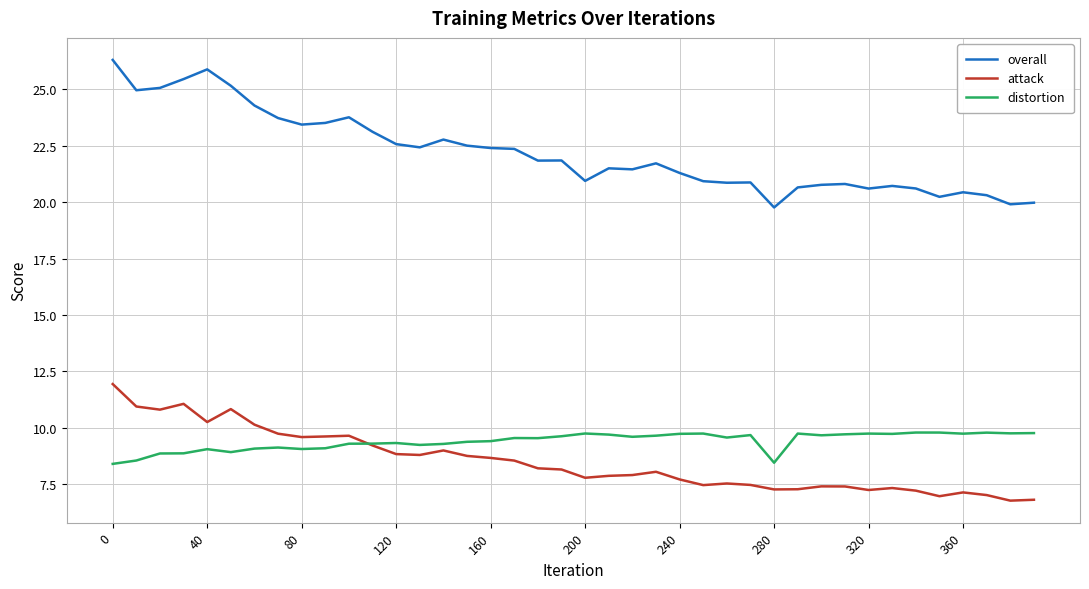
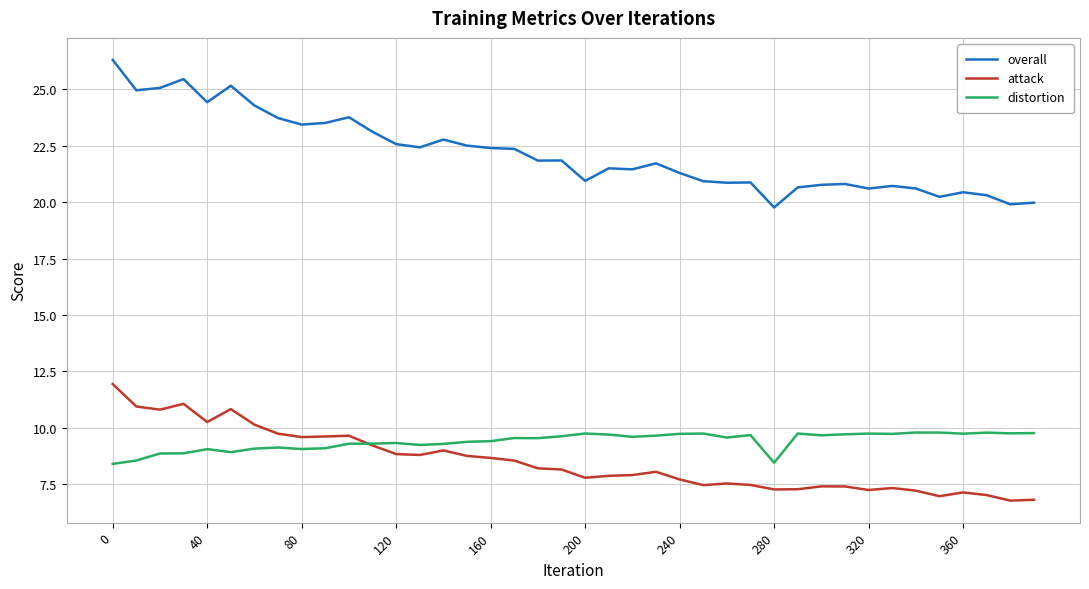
  {
    "overall": {
      "0": 26.3,
-     "40": 25.9,
+     "40": 24.4,
      "80": 23.4,
      "120": 22.6,
      "160": 22.4,
      "200": 20.9,
      "240": 21.3,
      "280": 19.8,
      "320": 20.6,
      "360": 20.4
    },
    "attack": {
      "0": 11.9,
      "40": 10.3,
      "80": 9.6,
      "120": 8.8,
      "160": 8.7,
      "200": 7.8,
      "240": 7.7,
      "280": 7.3,
      "320": 7.2,
      "360": 7.1
    },
    "distortion": {
      "0": 8.4,
      "40": 9.1,
      "80": 9.1,
      "120": 9.3,
      "160": 9.4,
      "200": 9.7,
      "240": 9.7,
      "280": 8.5,
      "320": 9.7,
      "360": 9.7
    }
  }
